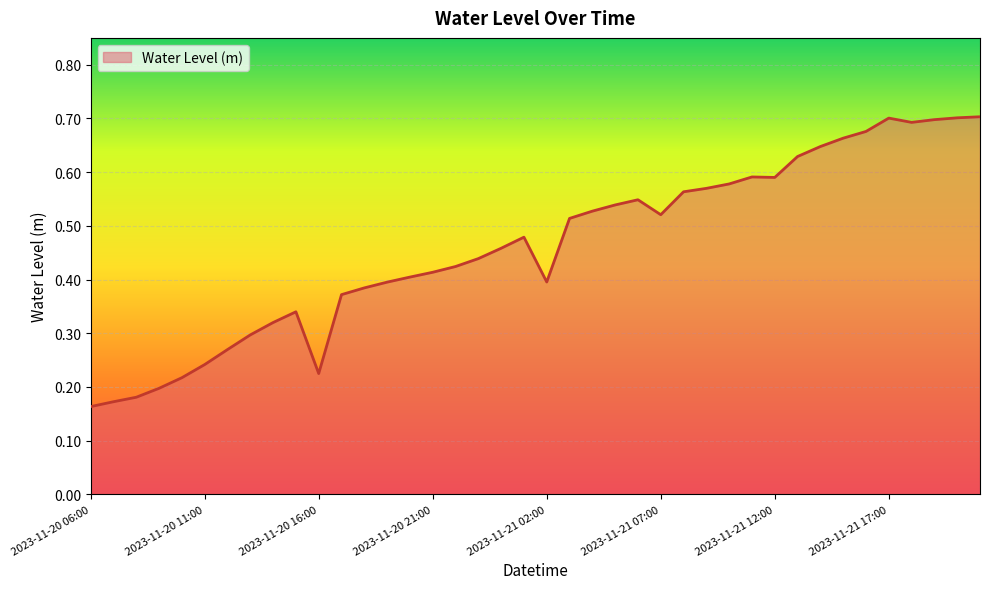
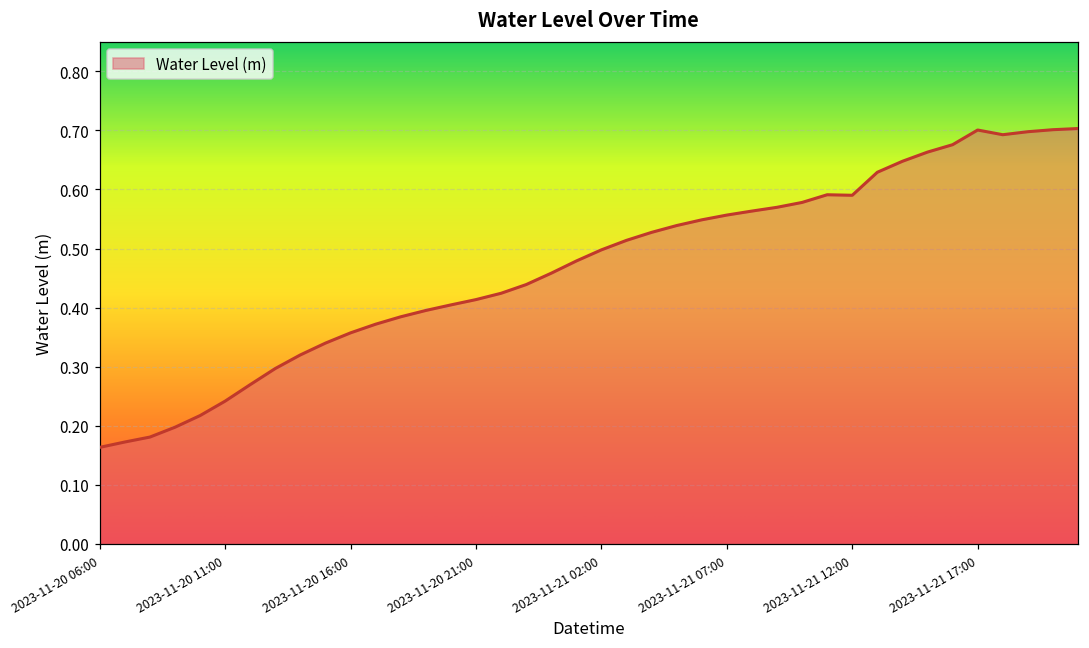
  {
    "2023-11-20 06:00": 0.16,
    "2023-11-20 11:00": 0.24,
-   "2023-11-20 16:00": 0.22,
+   "2023-11-20 16:00": 0.36,
    "2023-11-20 21:00": 0.41,
-   "2023-11-21 02:00": 0.40,
-   "2023-11-21 07:00": 0.52,
+   "2023-11-21 02:00": 0.50,
+   "2023-11-21 07:00": 0.56,
    "2023-11-21 12:00": 0.59,
    "2023-11-21 17:00": 0.70
  }
